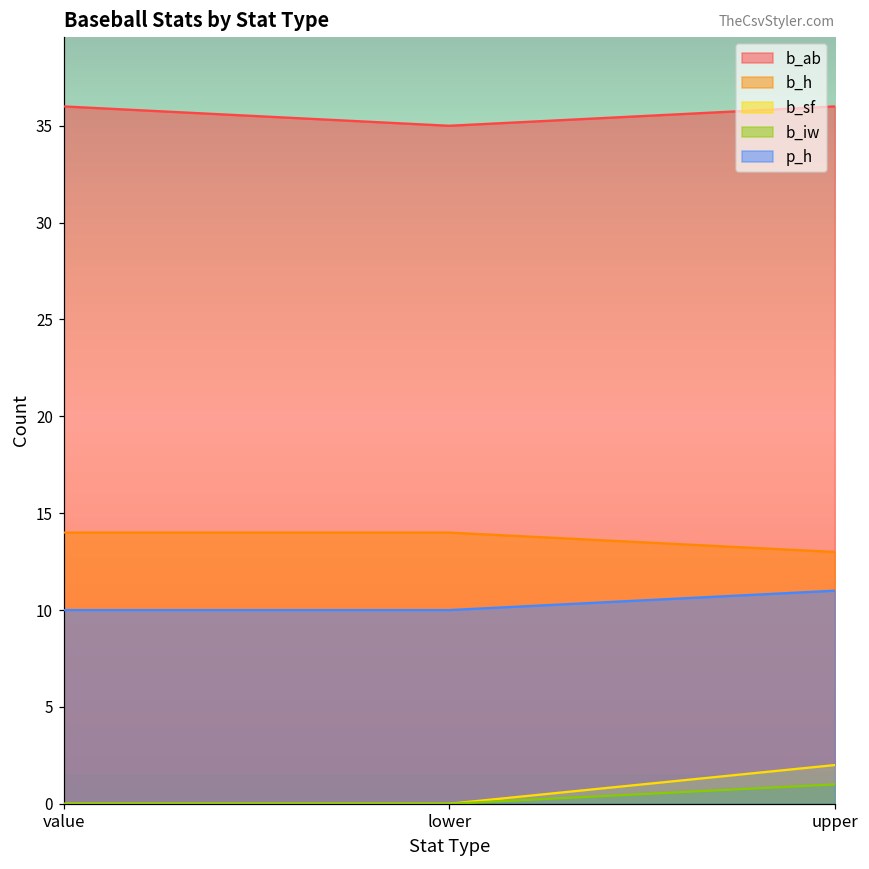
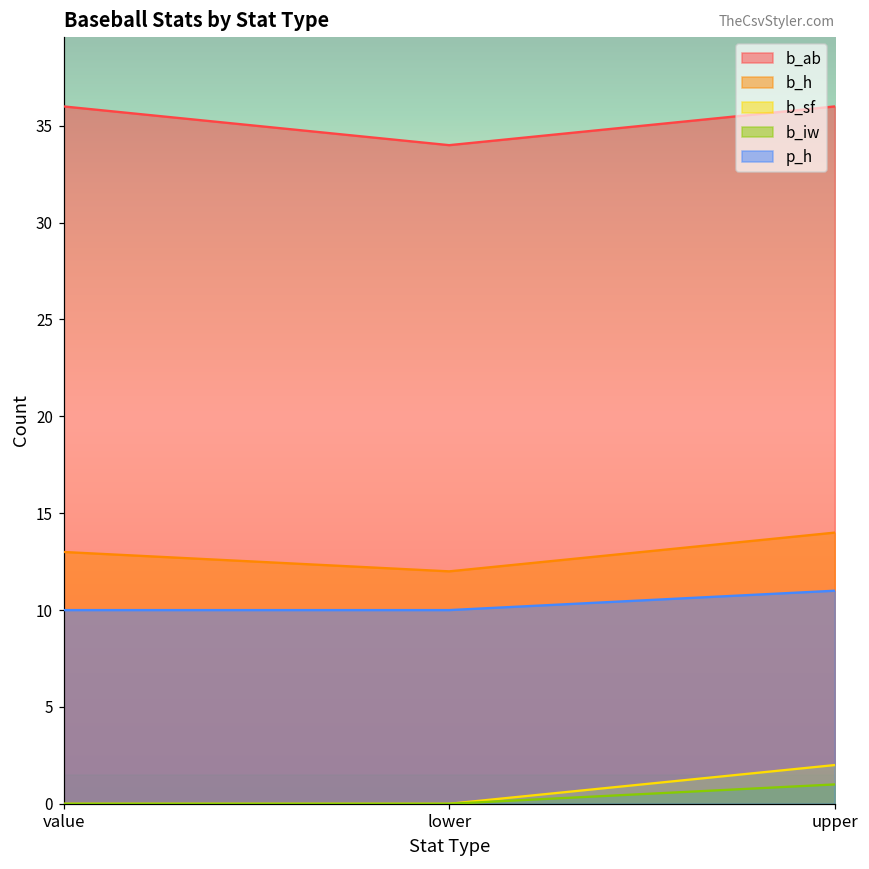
  {
    "b_ab": {
      "value": 36,
-     "lower": 35,
+     "lower": 34,
      "upper": 36
    },
    "b_h": {
-     "value": 14,
-     "lower": 14,
-     "upper": 13
+     "value": 13,
+     "lower": 12,
+     "upper": 14
    },
    "b_sf": {
      "upper": 2
    },
    "b_iw": {
      "upper": 1
    },
    "p_h": {
      "value": 10,
      "lower": 10,
      "upper": 11
    }
  }
